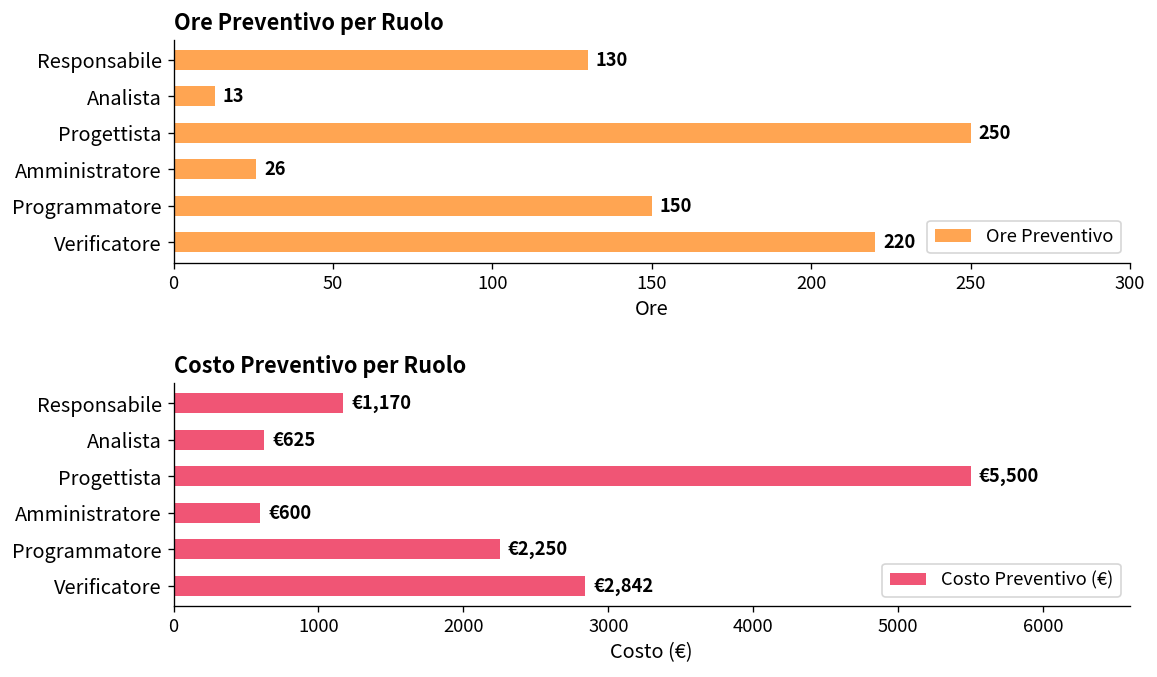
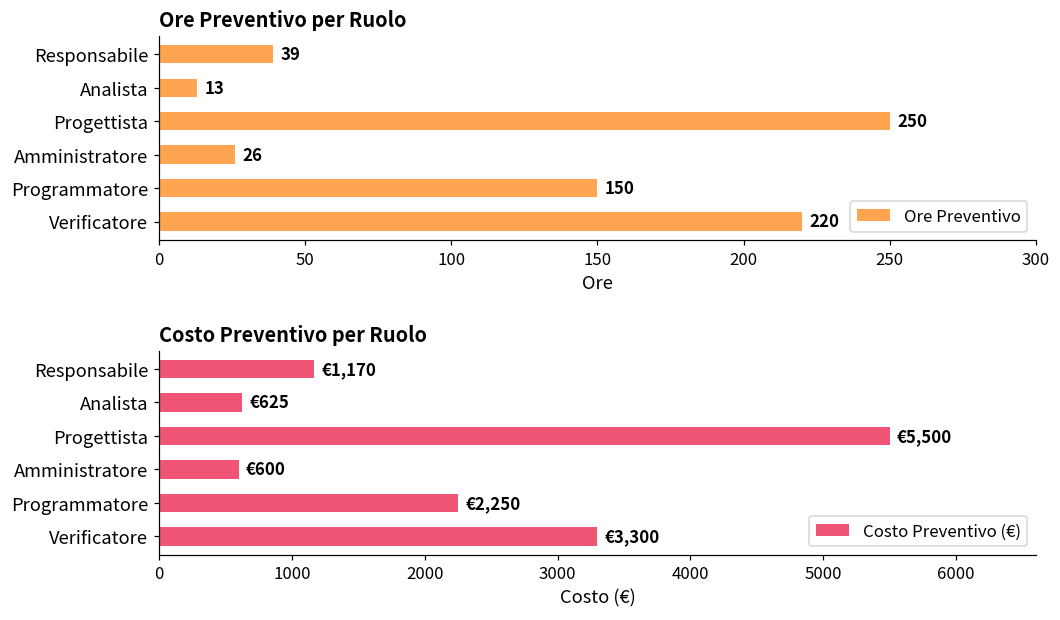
  {
    "Ore Preventivo per Ruolo": {
-     "Responsabile": "130",
+     "Responsabile": "39",
      "Analista": "13",
      "Progettista": "250",
      "Amministratore": "26",
      "Programmatore": "150",
      "Verificatore": "220"
    },
    "Costo Preventivo per Ruolo": {
      "Responsabile": "€1,170",
      "Analista": "€625",
      "Progettista": "€5,500",
      "Amministratore": "€600",
      "Programmatore": "€2,250",
-     "Verificatore": "€2,842"
+     "Verificatore": "€3,300"
    }
  }
